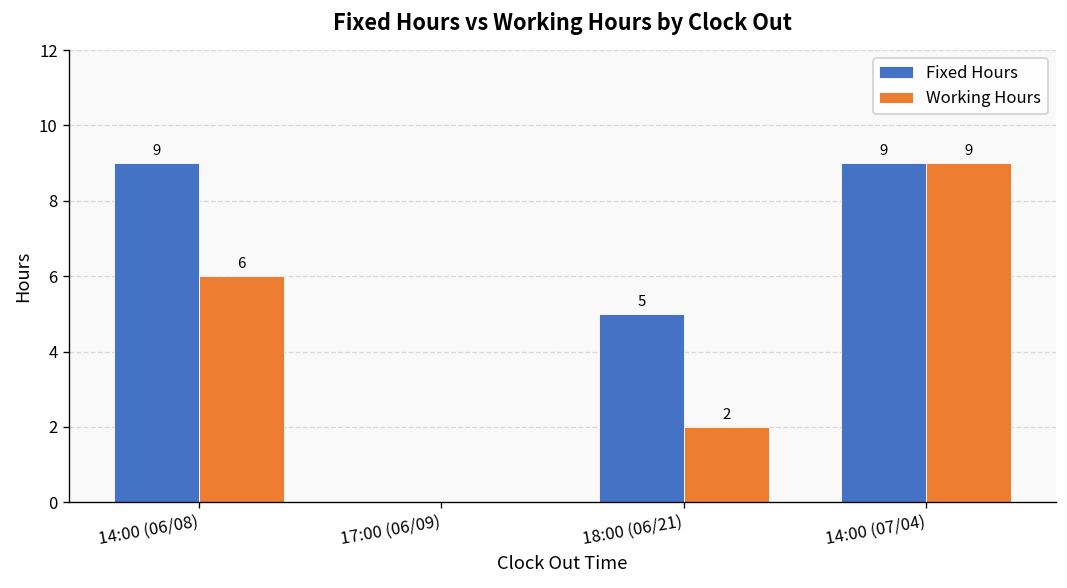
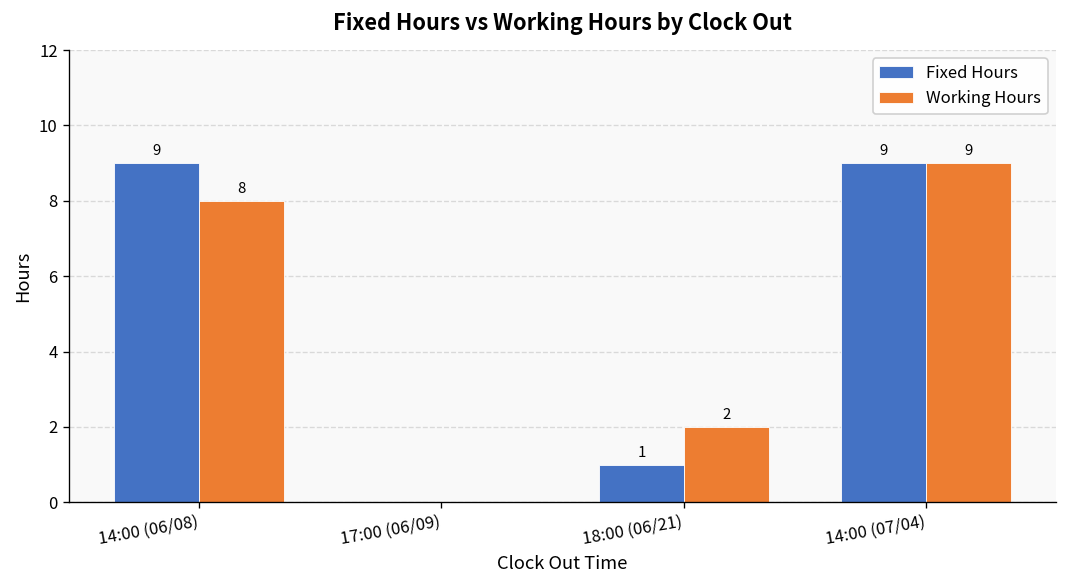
  {
    "Fixed Hours": {
      "14:00 (06/08)": 9,
-     "18:00 (06/21)": 5,
+     "18:00 (06/21)": 1,
      "14:00 (07/04)": 9
    },
    "Working Hours": {
-     "14:00 (06/08)": 6,
+     "14:00 (06/08)": 8,
      "18:00 (06/21)": 2,
      "14:00 (07/04)": 9
    }
  }
